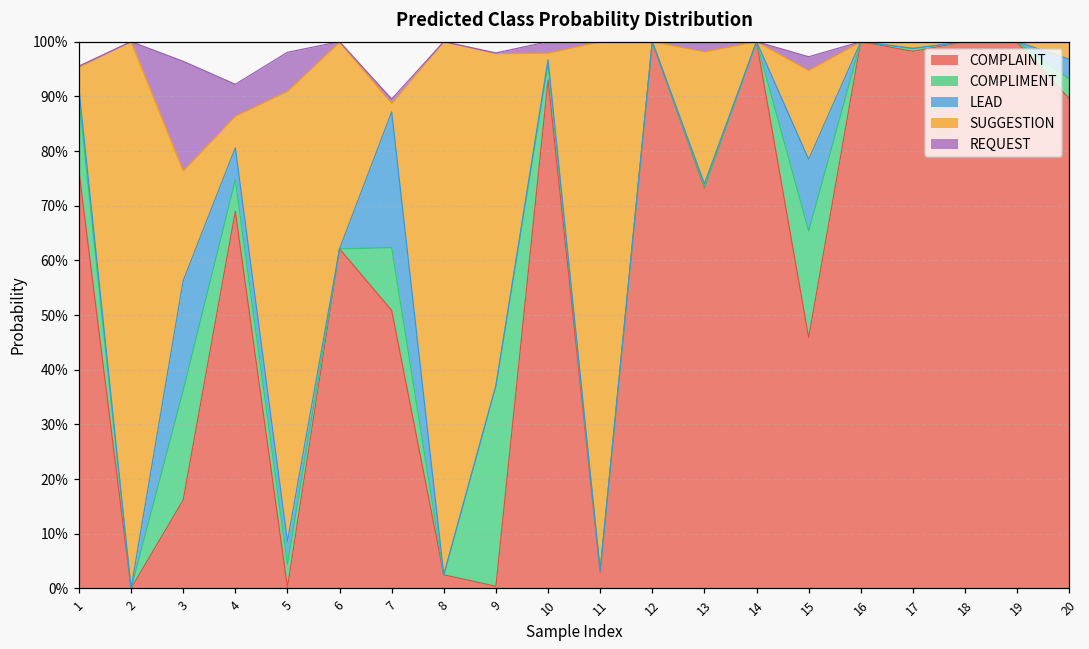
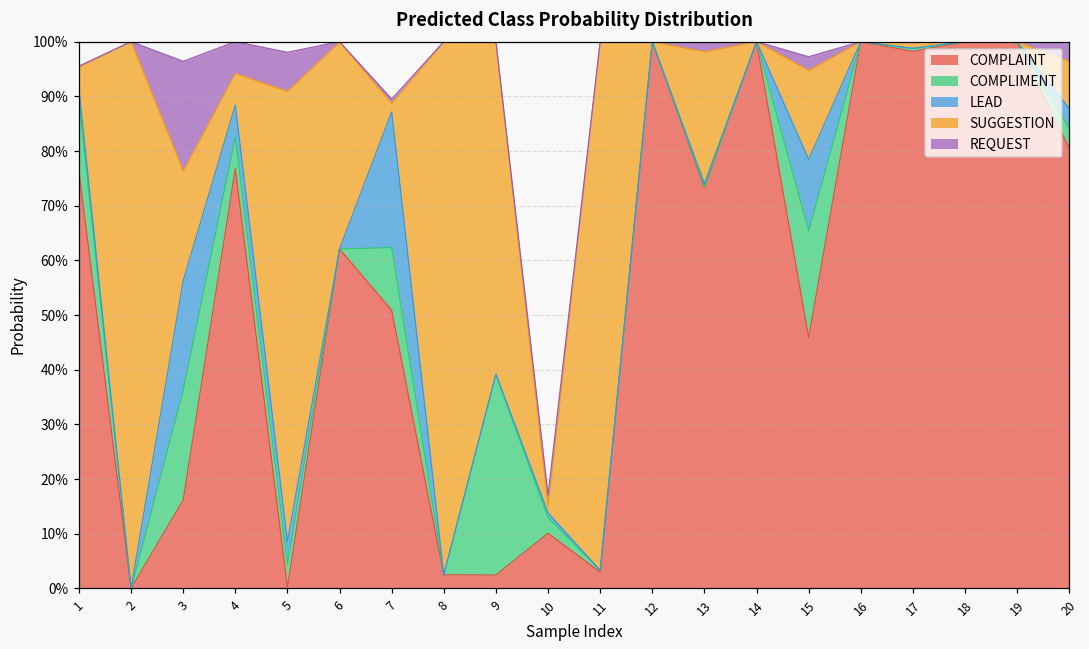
  {
    "COMPLAINT": {
      "1": "76%",
      "3": "16%",
-     "4": "69%",
+     "4": "77%",
      "5": "0%",
      "7": "51%",
-     "9": "0%",
-     "10": "93%",
+     "9": "2%",
+     "10": "10%",
      "15": "46%",
-     "20": "90%"
+     "20": "81%"
    },
    "COMPLIMENT": {
      "1": "13%",
      "3": "20%",
      "4": "6%",
      "5": "4%",
      "7": "11%",
      "10": "3%",
      "15": "20%",
      "20": "4%"
    },
    "LEAD": {
      "1": "2%",
      "3": "20%",
      "4": "6%",
      "5": "4%",
      "7": "25%",
      "10": "1%",
      "13": "1%",
      "15": "13%",
      "20": "4%"
    },
    "SUGGESTION": {
      "3": "20%",
      "4": "6%",
      "5": "82%",
      "7": "2%",
      "10": "1%",
      "13": "24%",
      "15": "16%"
    },
    "REQUEST": {
      "3": "20%",
      "4": "6%",
      "5": "7%",
      "7": "1%",
      "10": "2%",
      "13": "2%",
      "15": "2%"
    }
  }
